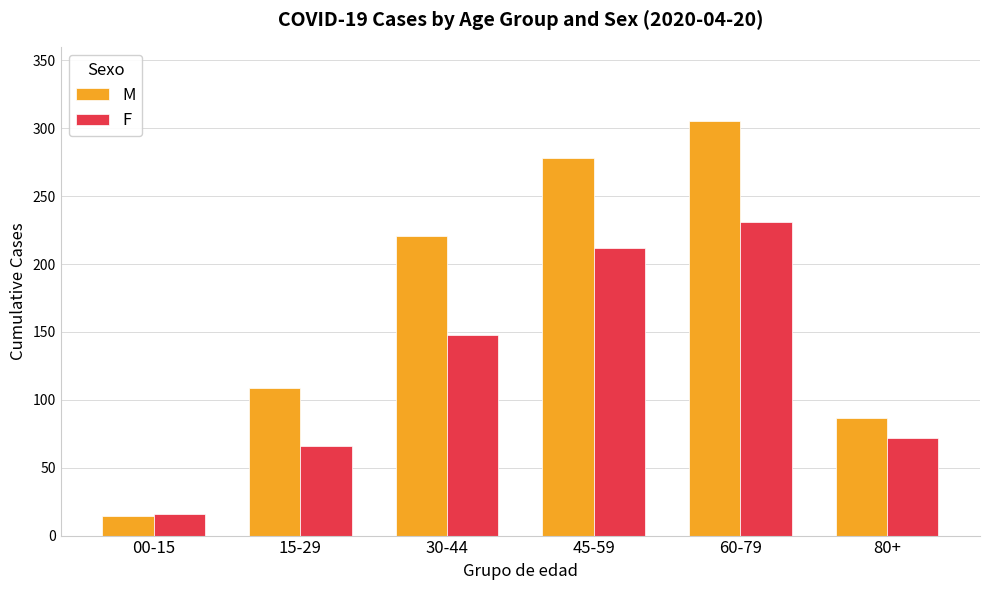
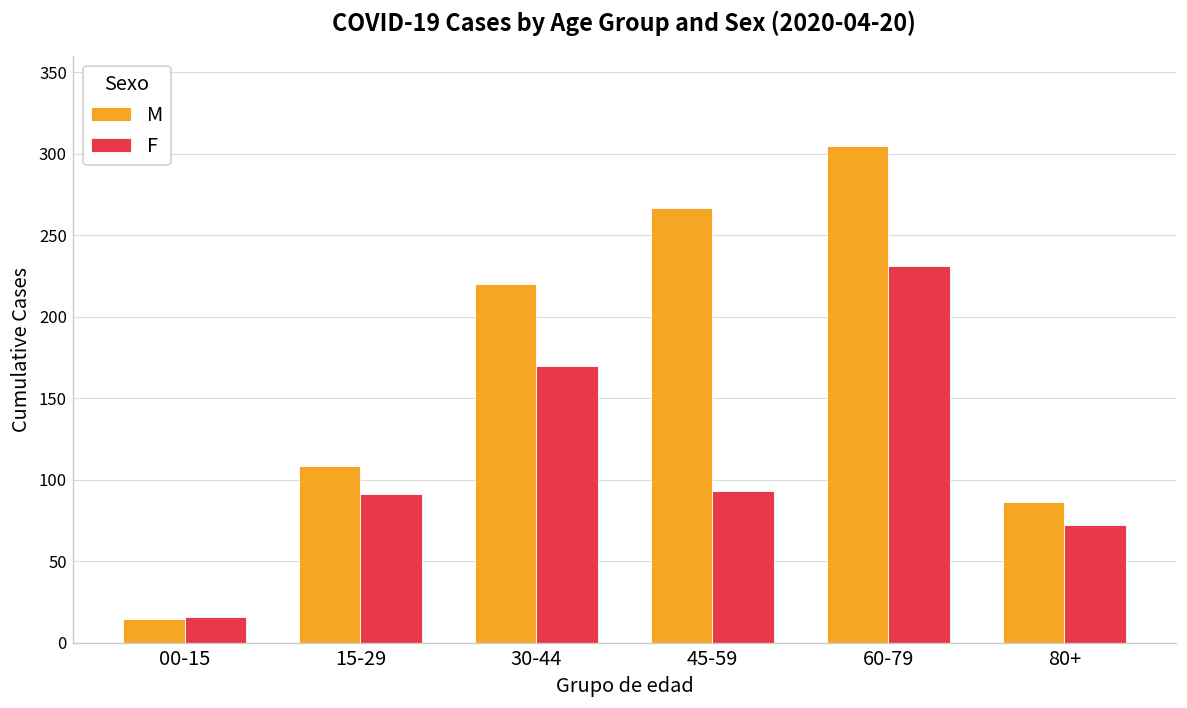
  {
    "M": {
      "00-15": 15,
      "15-29": 109,
      "30-44": 220,
-     "45-59": 278,
+     "45-59": 267,
      "60-79": 305,
      "80+": 86
    },
    "F": {
      "00-15": 16,
-     "15-29": 66,
-     "30-44": 148,
-     "45-59": 212,
+     "15-29": 91,
+     "30-44": 170,
+     "45-59": 93,
      "60-79": 231,
      "80+": 72
    }
  }
